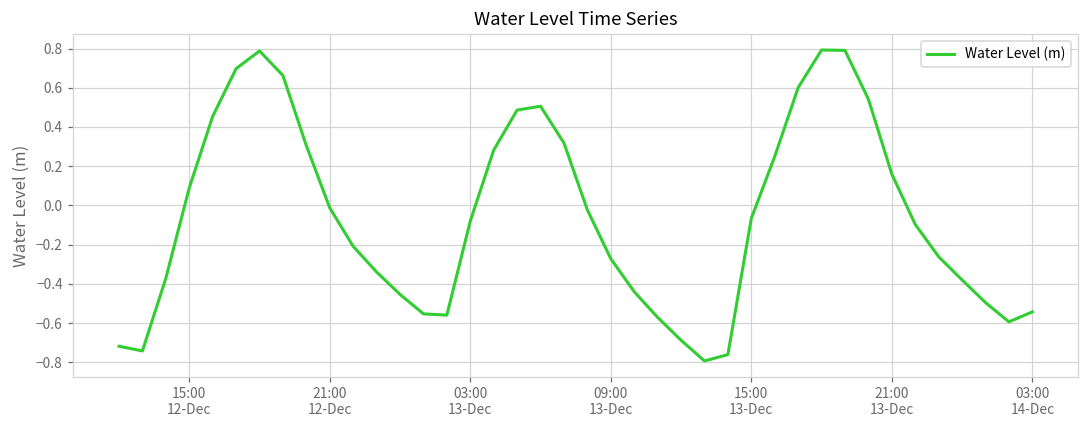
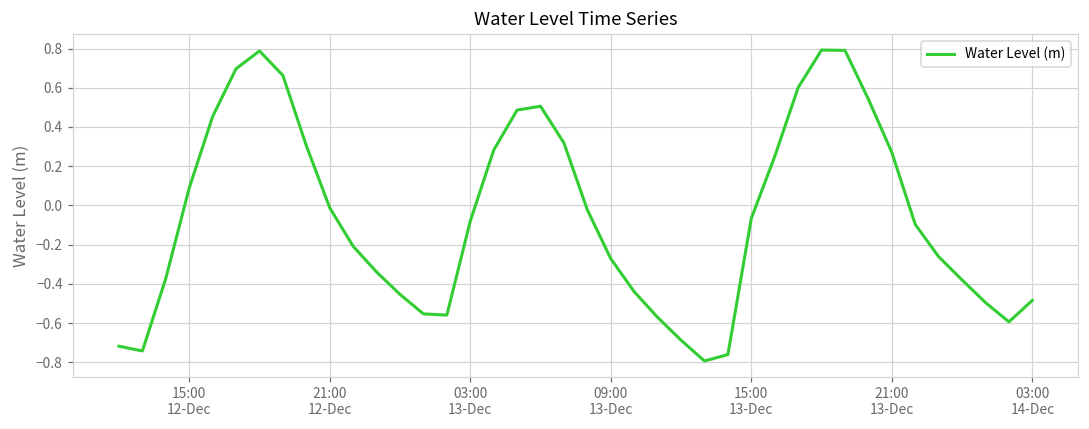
  {
    "15:00 12-Dec": 0.09,
    "21:00 12-Dec": -0.01,
    "03:00 13-Dec": -0.08,
    "09:00 13-Dec": -0.27,
    "15:00 13-Dec": -0.07,
-   "21:00 13-Dec": 0.16,
-   "03:00 14-Dec": -0.54
+   "21:00 13-Dec": 0.27,
+   "03:00 14-Dec": -0.48
  }
